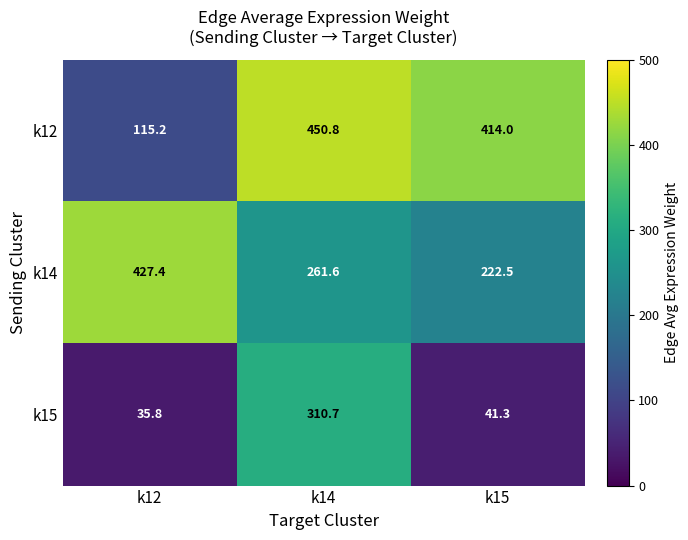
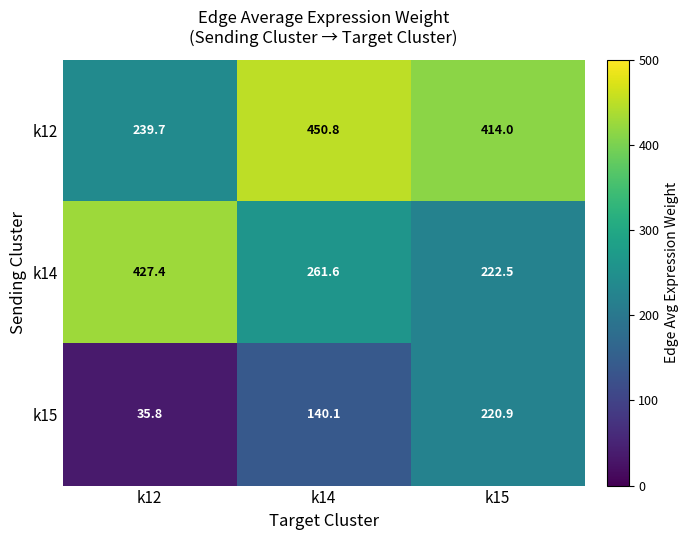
  {
    "k12": {
-     "k12": 115.2,
+     "k12": 239.7,
      "k14": 450.8,
      "k15": 414.0
    },
    "k14": {
      "k12": 427.4,
      "k14": 261.6,
      "k15": 222.5
    },
    "k15": {
      "k12": 35.8,
-     "k14": 310.7,
-     "k15": 41.3
+     "k14": 140.1,
+     "k15": 220.9
    }
  }
